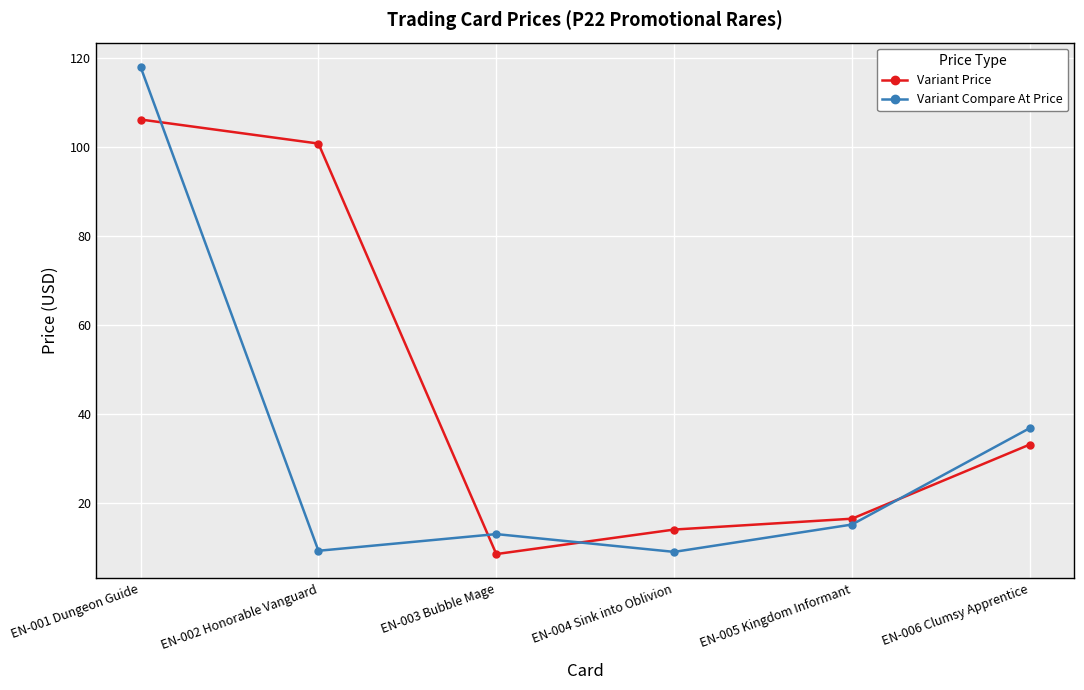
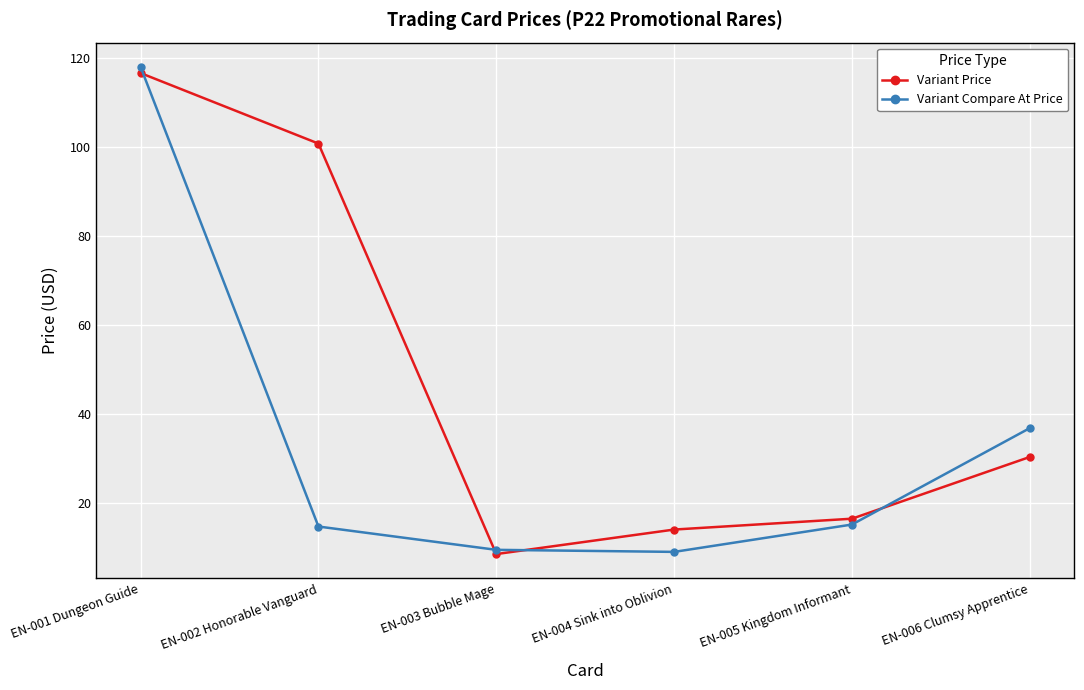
  {
    "Variant Price": {
-     "EN-001 Dungeon Guide": 106,
+     "EN-001 Dungeon Guide": 117,
      "EN-002 Honorable Vanguard": 101,
      "EN-003 Bubble Mage": 9,
      "EN-004 Sink into Oblivion": 14,
      "EN-005 Kingdom Informant": 17,
-     "EN-006 Clumsy Apprentice": 33
+     "EN-006 Clumsy Apprentice": 30
    },
    "Variant Compare At Price": {
      "EN-001 Dungeon Guide": 118,
-     "EN-002 Honorable Vanguard": 9,
-     "EN-003 Bubble Mage": 13,
+     "EN-002 Honorable Vanguard": 15,
+     "EN-003 Bubble Mage": 10,
      "EN-004 Sink into Oblivion": 9,
      "EN-005 Kingdom Informant": 15,
      "EN-006 Clumsy Apprentice": 37
    }
  }
